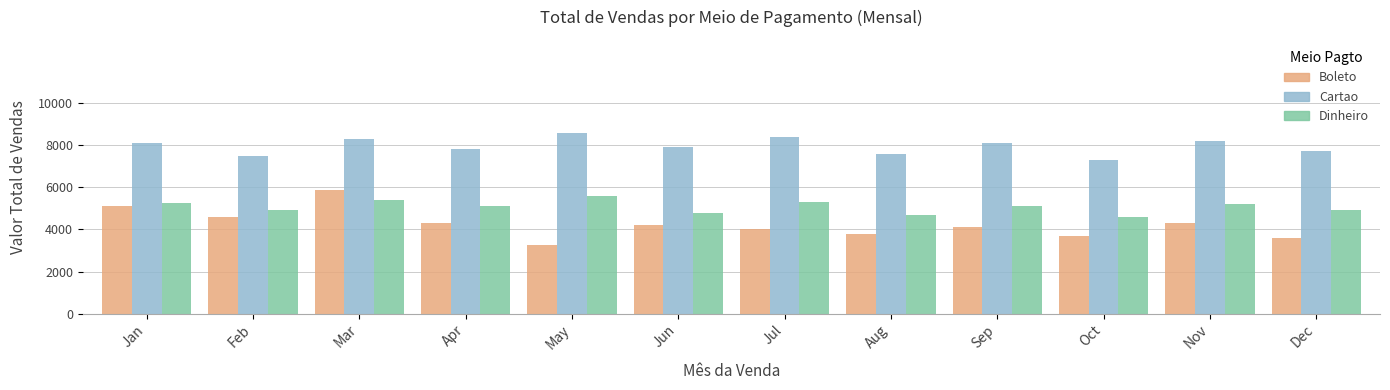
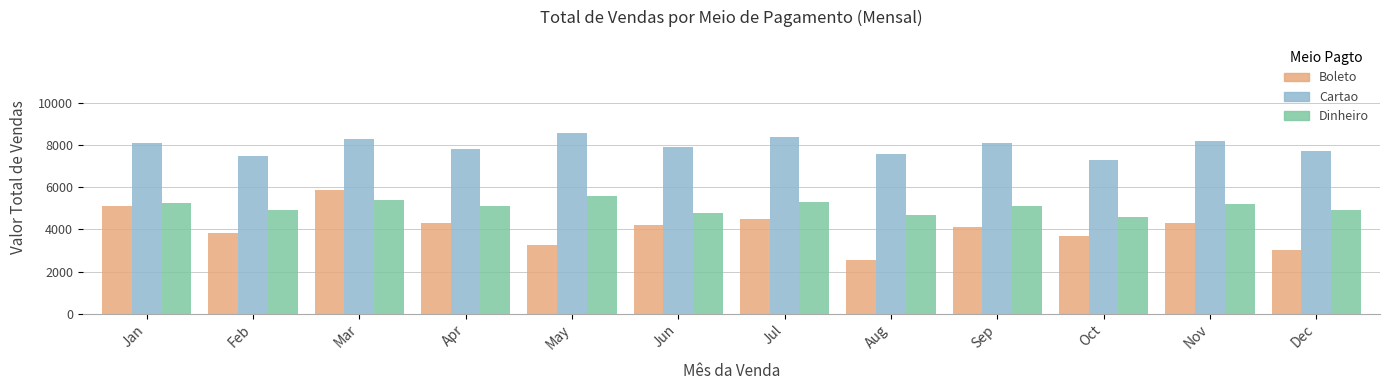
  {
    "Boleto": {
      "Jan": 5100,
-     "Feb": 4600,
+     "Feb": 3800,
      "Mar": 5800,
      "Apr": 4300,
      "May": 3300,
      "Jun": 4200,
-     "Jul": 4000,
-     "Aug": 3800,
+     "Jul": 4500,
+     "Aug": 2500,
      "Sep": 4100,
      "Oct": 3700,
      "Nov": 4300,
-     "Dec": 3600
+     "Dec": 3000
    }
  }
